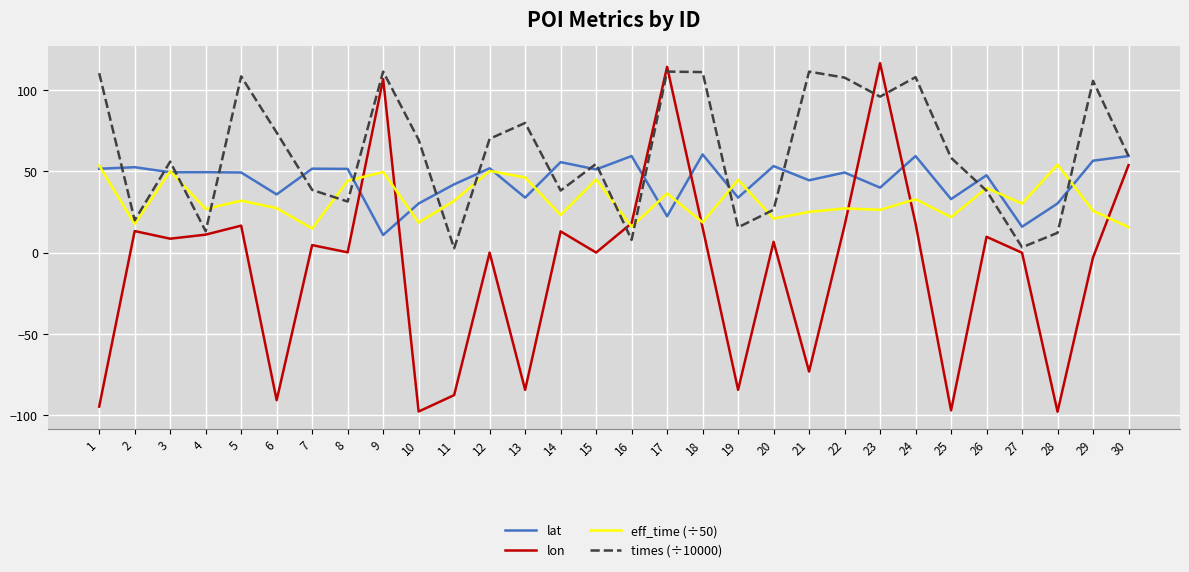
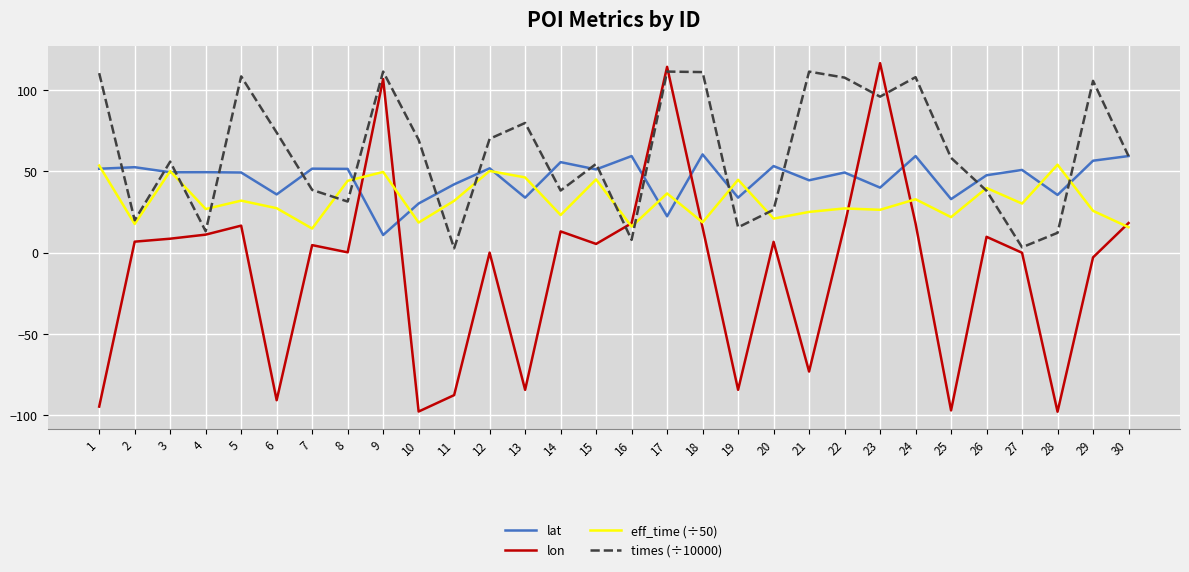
  {
    "lat": {
      "1": 52,
      "2": 52,
      "4": 49,
      "5": 49,
      "6": 36,
      "7": 52,
      "8": 51,
      "9": 11,
      "10": 30,
      "11": 42,
      "12": 52,
      "13": 34,
      "14": 56,
      "15": 51,
      "16": 59,
      "17": 22,
      "18": 60,
      "19": 34,
      "20": 53,
      "21": 44,
      "22": 49,
      "23": 40,
      "24": 59,
      "25": 33,
      "26": 48,
-     "27": 16,
-     "28": 30,
+     "27": 51,
+     "28": 35,
      "29": 56
    },
    "lon": {
      "1": -95,
-     "2": 13,
+     "2": 7,
      "3": 9,
      "4": 11,
      "5": 17,
      "6": -91,
      "7": 5,
      "8": 0,
      "9": 107,
      "10": -98,
      "11": -88,
      "12": 0,
      "13": -84,
      "14": 13,
-     "15": 0,
+     "15": 5,
      "16": 18,
      "17": 114,
      "18": 15,
      "19": -84,
      "20": 7,
      "21": -73,
      "22": 17,
      "23": 116,
      "24": 18,
      "25": -97,
      "26": 10,
      "27": 0,
      "28": -98,
      "29": -3,
-     "30": 54
+     "30": 18
    },
    "eff_time (÷50)": {
      "1": 53,
      "2": 18,
      "4": 27,
      "5": 32,
      "6": 27,
      "7": 15,
      "8": 44,
      "9": 50,
      "10": 18,
      "11": 32,
      "12": 50,
      "13": 46,
      "14": 23,
      "15": 45,
      "16": 16,
      "17": 36,
      "18": 19,
      "19": 45,
      "20": 21,
      "21": 25,
      "22": 27,
      "23": 26,
      "24": 33,
      "25": 22,
      "26": 40,
      "27": 30,
      "28": 54,
      "29": 26,
      "30": 16
    },
    "times (÷10000)": {
      "1": 110,
      "2": 20,
      "3": 56,
      "4": 13,
      "5": 108,
      "6": 74,
      "7": 39,
      "8": 31,
      "9": 111,
      "10": 69,
      "11": 3,
      "12": 70,
      "13": 80,
      "14": 38,
      "15": 55,
      "16": 8,
      "17": 111,
      "18": 111,
      "19": 16,
      "20": 26,
      "21": 111,
      "22": 108,
      "23": 96,
      "24": 108,
      "25": 58,
      "26": 38,
      "27": 3,
      "28": 12,
      "29": 106
    }
  }
